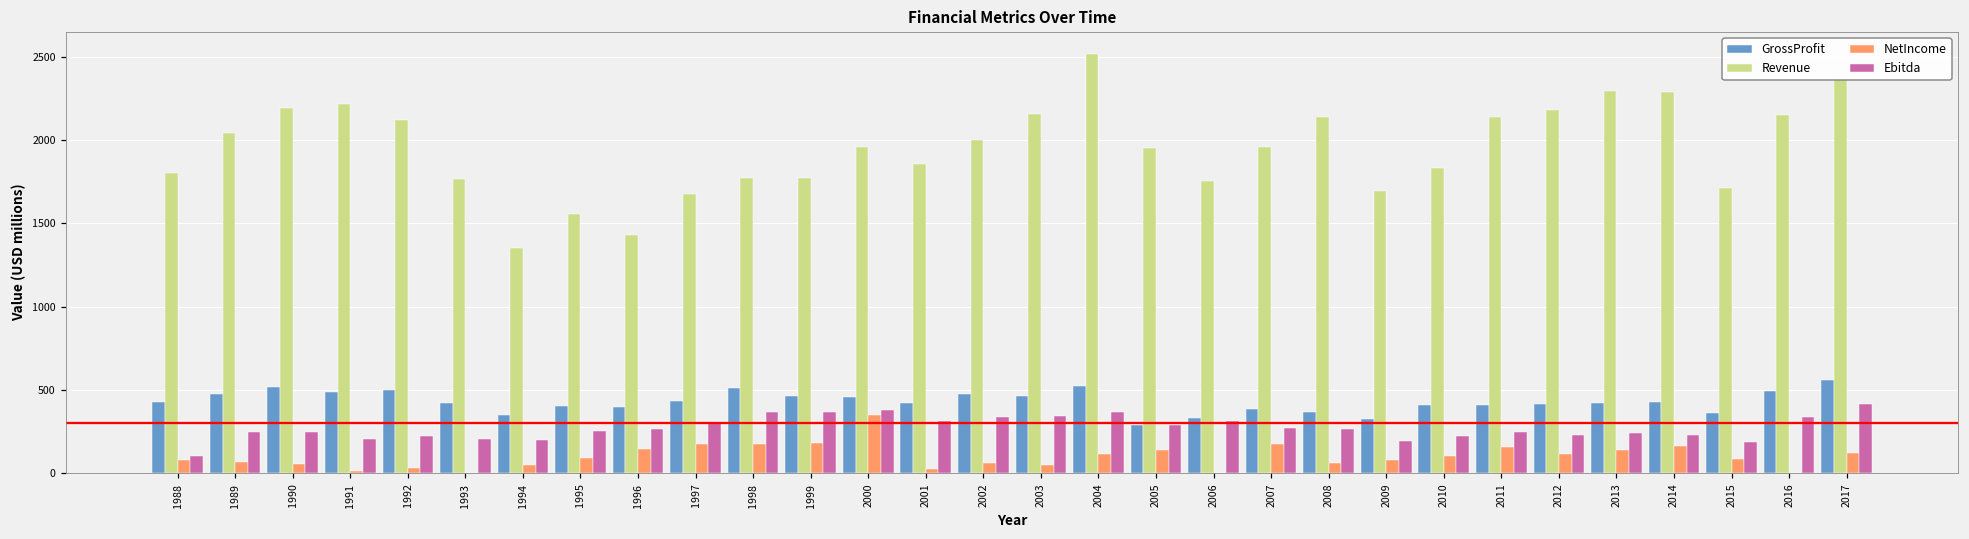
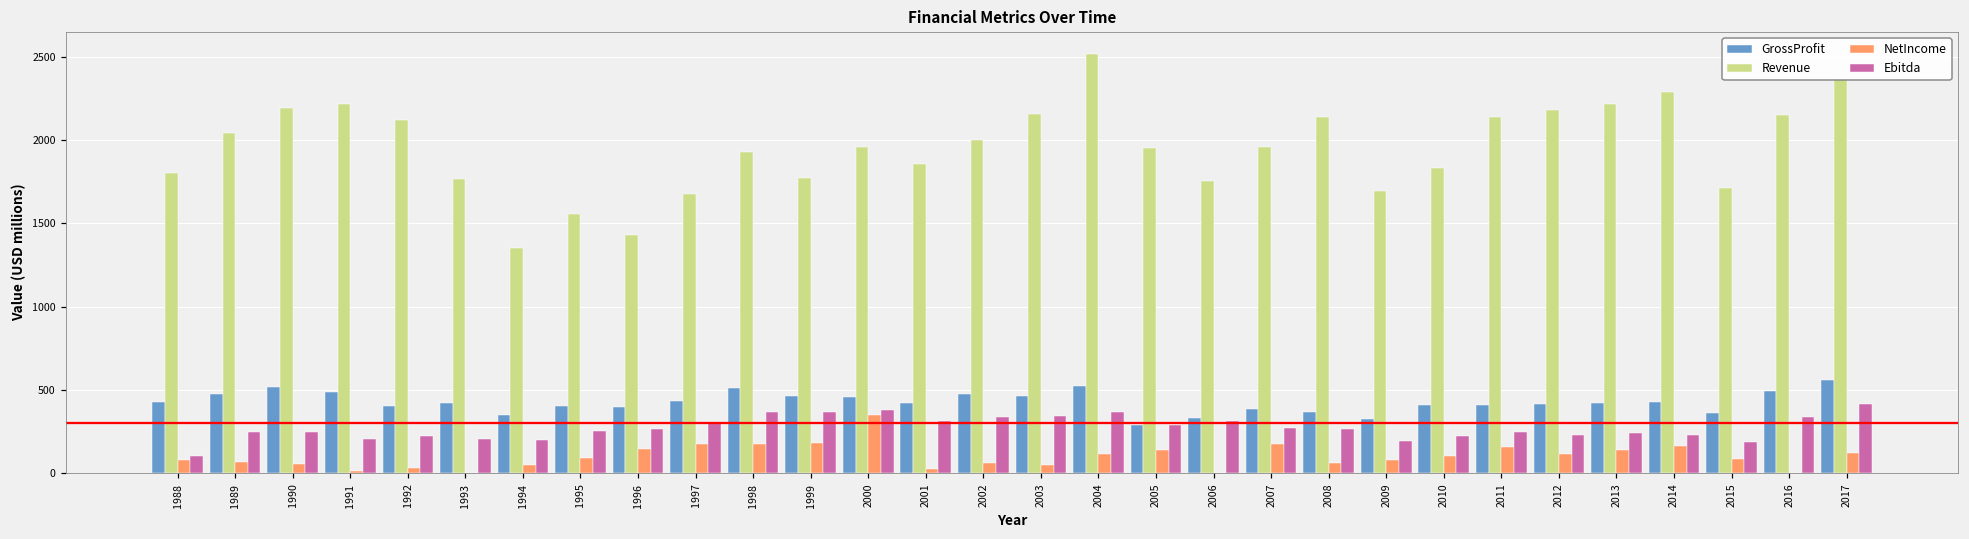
  {
    "GrossProfit": {
      "1988": 430,
      "1989": 480,
      "1990": 510,
      "1991": 490,
-     "1992": 500,
+     "1992": 400,
      "1993": 420,
      "1994": 350,
      "1995": 400,
      "1996": 390,
      "1997": 430,
      "1998": 510,
      "1999": 460,
      "2000": 460,
      "2001": 420,
      "2002": 470,
      "2003": 460,
      "2004": 520,
      "2005": 290,
      "2006": 330,
      "2007": 390,
      "2008": 370,
      "2009": 320,
      "2010": 410,
      "2011": 410,
      "2012": 410,
      "2013": 420,
      "2014": 430,
      "2015": 360,
      "2016": 490,
      "2017": 560
    },
    "Revenue": {
      "1988": 1800,
      "1989": 2040,
      "1990": 2200,
      "1991": 2220,
      "1992": 2120,
      "1993": 1770,
      "1994": 1350,
      "1995": 1550,
      "1996": 1430,
      "1997": 1680,
-     "1998": 1770,
+     "1998": 1930,
      "1999": 1770,
      "2000": 1960,
      "2001": 1860,
      "2002": 2000,
      "2003": 2160,
      "2004": 2520,
      "2005": 1950,
      "2006": 1750,
      "2007": 1960,
      "2008": 2140,
      "2009": 1690,
      "2010": 1830,
      "2011": 2140,
      "2012": 2180,
-     "2013": 2300,
+     "2013": 2220,
      "2014": 2290,
      "2015": 1710,
      "2016": 2150,
      "2017": 2370
    },
    "NetIncome": {
      "1988": 80,
      "1989": 70,
      "1990": 50,
      "1992": 30,
      "1994": 50,
      "1995": 90,
      "1996": 140,
      "1997": 180,
      "1998": 170,
      "1999": 180,
      "2000": 340,
      "2001": 20,
      "2002": 60,
      "2003": 50,
      "2004": 110,
      "2005": 140,
      "2007": 170,
      "2008": 60,
      "2009": 80,
      "2010": 100,
      "2011": 150,
      "2012": 110,
      "2013": 140,
      "2014": 160,
      "2015": 80,
      "2017": 120
    },
    "Ebitda": {
      "1988": 100,
      "1989": 240,
      "1990": 250,
      "1991": 200,
      "1992": 220,
      "1993": 210,
      "1994": 200,
      "1995": 250,
      "1996": 260,
      "1997": 300,
      "1998": 360,
      "1999": 370,
      "2000": 380,
      "2001": 310,
      "2002": 340,
      "2003": 340,
      "2004": 370,
      "2005": 290,
      "2006": 310,
      "2007": 270,
      "2008": 260,
      "2009": 190,
      "2010": 220,
      "2011": 250,
      "2012": 230,
      "2013": 240,
      "2014": 230,
      "2015": 190,
      "2016": 340,
      "2017": 420
    }
  }
